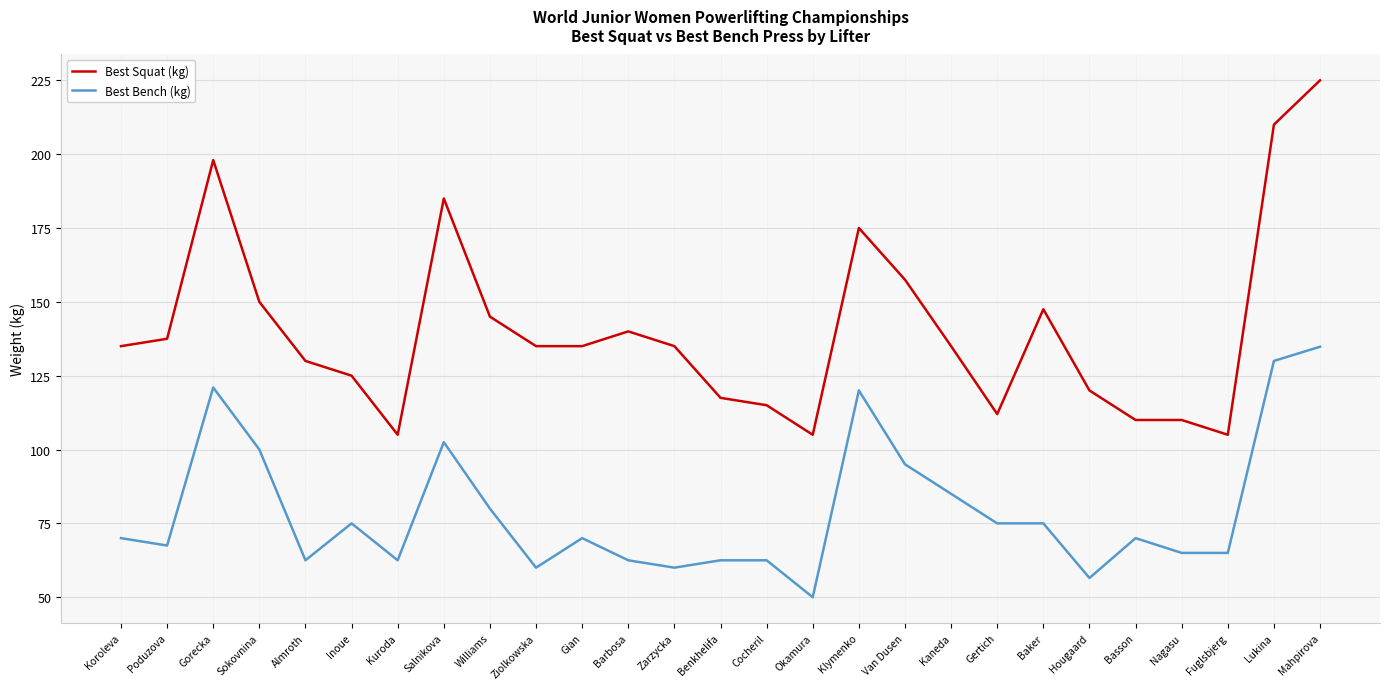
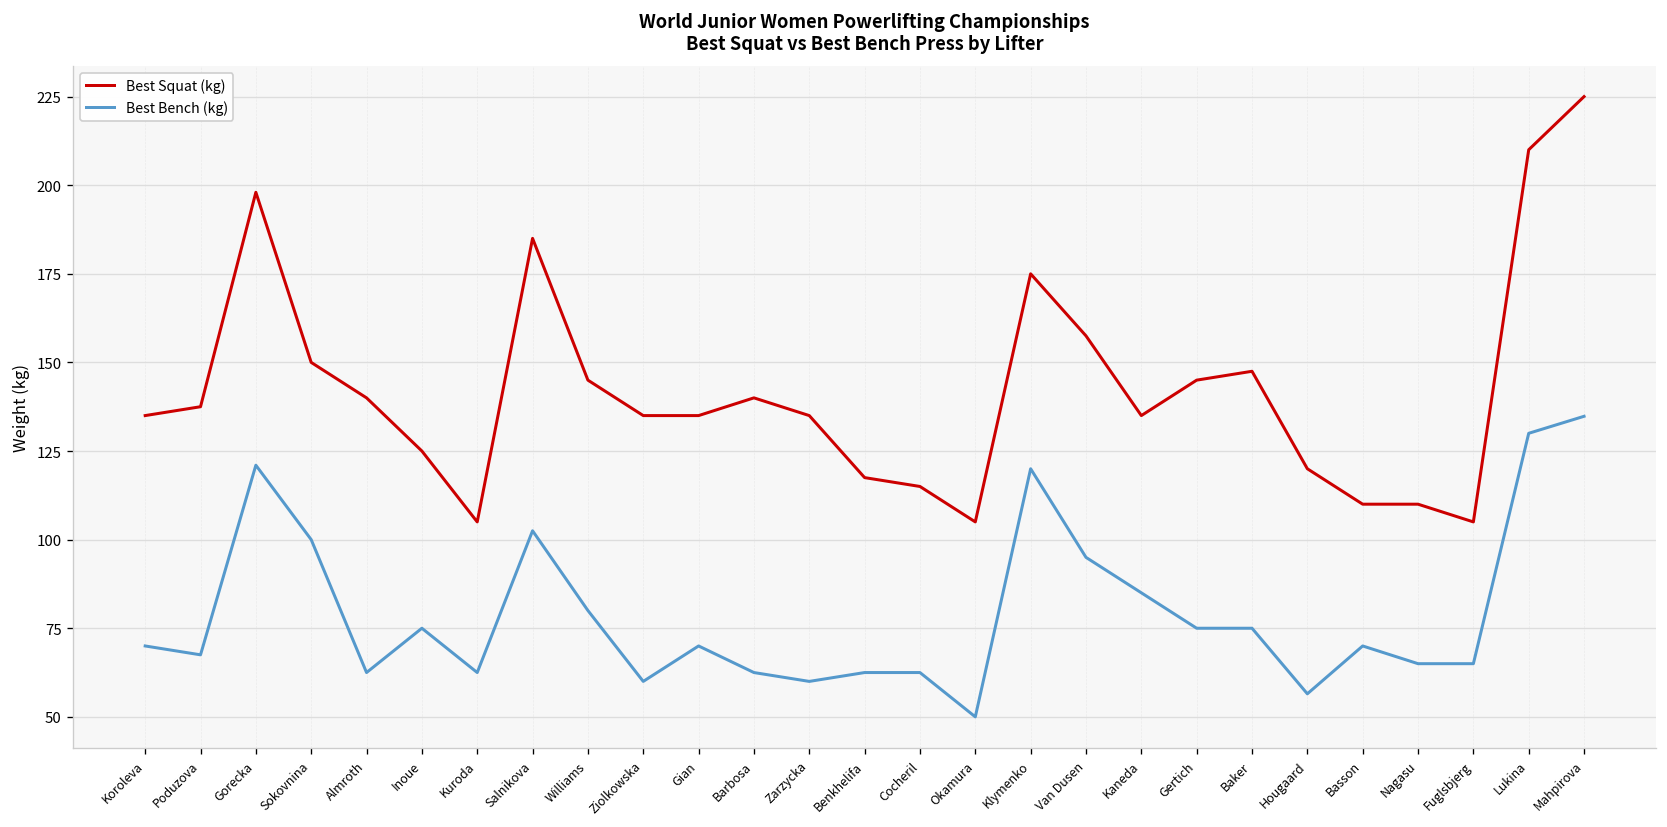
  {
    "Best Squat (kg)": {
      "Koroleva": 135,
      "Poduzova": 138,
      "Gorecka": 198,
      "Sokovnina": 150,
-     "Almroth": 130,
+     "Almroth": 140,
      "Inoue": 125,
      "Kuroda": 105,
      "Salnikova": 185,
      "Williams": 145,
      "Ziolkowska": 135,
      "Gian": 135,
      "Barbosa": 140,
      "Zarzycka": 135,
      "Benkhelifa": 118,
      "Cocheril": 115,
      "Okamura": 105,
      "Klymenko": 175,
      "Van Dusen": 158,
      "Kaneda": 135,
-     "Gertich": 112,
+     "Gertich": 145,
      "Baker": 148,
      "Hougaard": 120,
      "Basson": 110,
      "Nagasu": 110,
      "Fuglsbjerg": 105,
      "Lukina": 210,
      "Mahpirova": 225
    },
    "Best Bench (kg)": {
      "Koroleva": 70,
      "Poduzova": 68,
      "Gorecka": 121,
      "Sokovnina": 100,
      "Almroth": 63,
      "Inoue": 75,
      "Kuroda": 63,
      "Salnikova": 103,
      "Williams": 80,
      "Ziolkowska": 60,
      "Gian": 70,
      "Barbosa": 63,
      "Zarzycka": 60,
      "Benkhelifa": 63,
      "Cocheril": 63,
      "Okamura": 50,
      "Klymenko": 120,
      "Van Dusen": 95,
      "Kaneda": 85,
      "Gertich": 75,
      "Baker": 75,
      "Hougaard": 57,
      "Basson": 70,
      "Nagasu": 65,
      "Fuglsbjerg": 65,
      "Lukina": 130,
      "Mahpirova": 135
    }
  }
